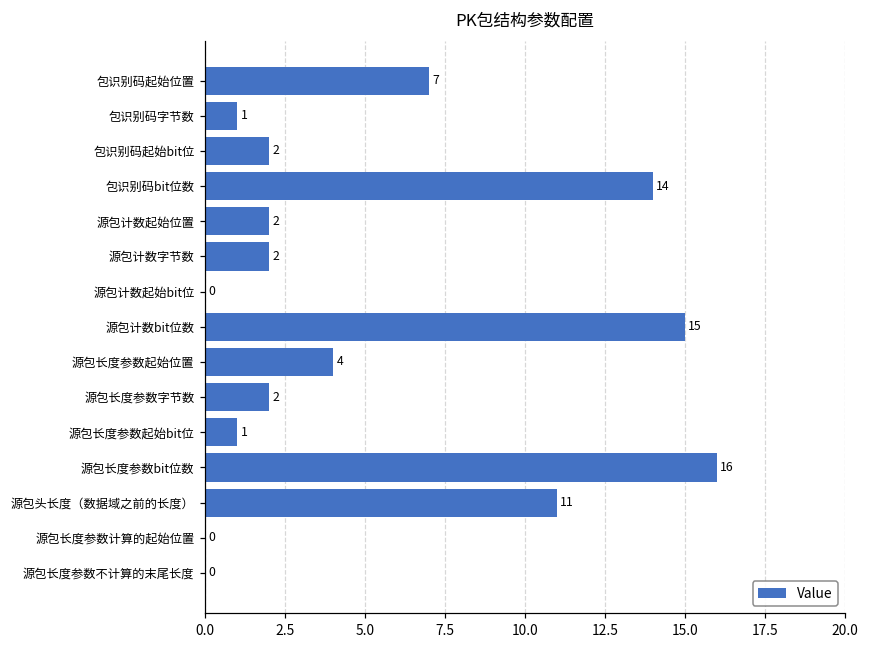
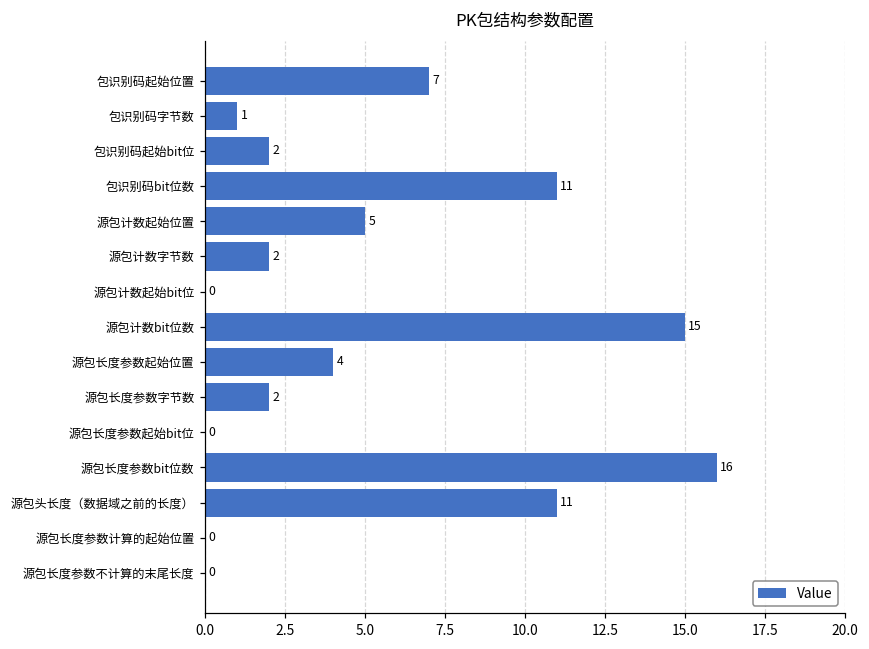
  {
    "包识别码起始位置": 7,
    "包识别码字节数": 1,
    "包识别码起始bit位": 2,
-   "包识别码bit位数": 14,
-   "源包计数起始位置": 2,
+   "包识别码bit位数": 11,
+   "源包计数起始位置": 5,
    "源包计数字节数": 2,
    "源包计数起始bit位": 0,
    "源包计数bit位数": 15,
    "源包长度参数起始位置": 4,
    "源包长度参数字节数": 2,
-   "源包长度参数起始bit位": 1,
+   "源包长度参数起始bit位": 0,
    "源包长度参数bit位数": 16,
    "源包头长度（数据域之前的长度）": 11,
    "源包长度参数计算的起始位置": 0,
    "源包长度参数不计算的末尾长度": 0
  }
